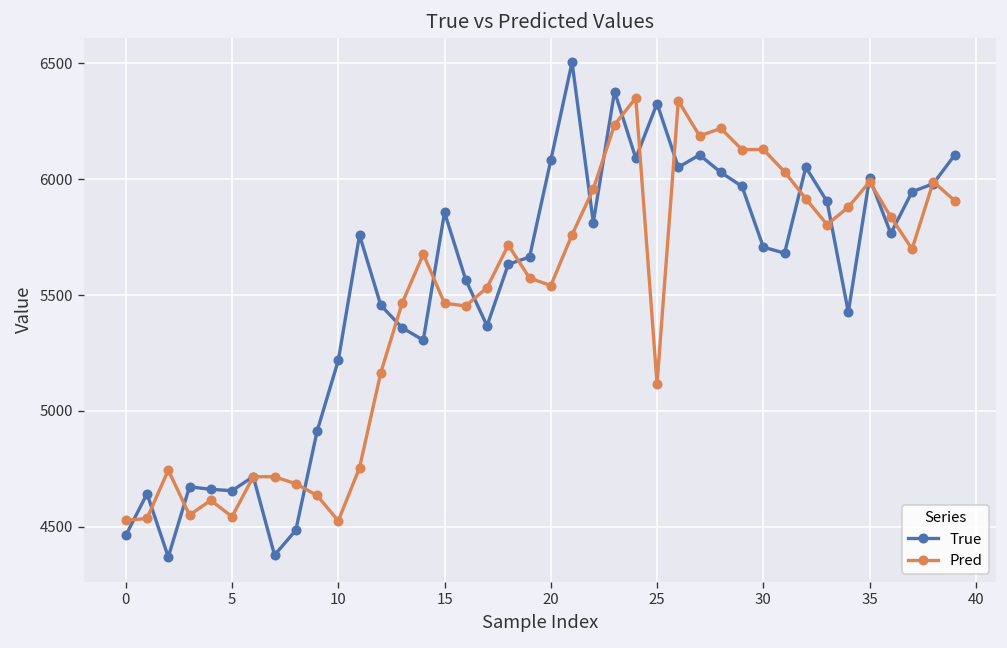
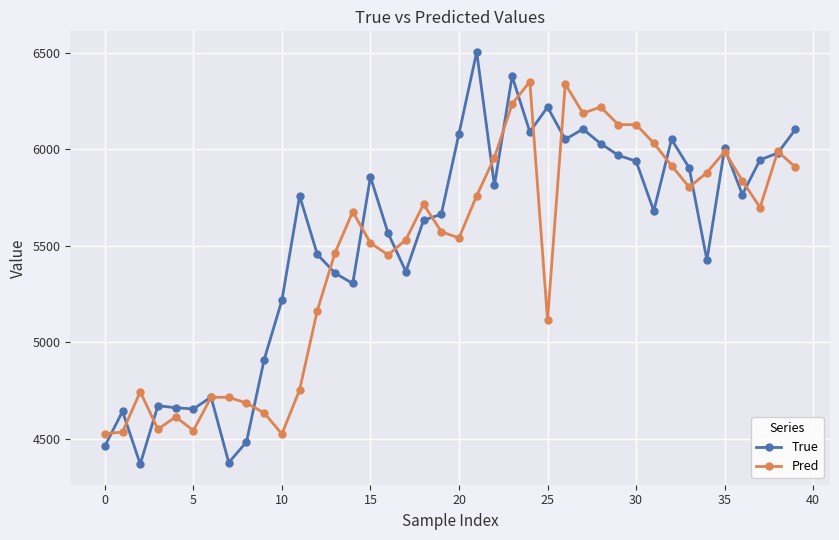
  {
    "True": {
      "0": 4460,
      "5": 4660,
      "10": 5220,
      "15": 5860,
      "20": 6080,
-     "25": 6330,
-     "30": 5710,
+     "25": 6220,
+     "30": 5940,
      "35": 6010
    },
    "Pred": {
      "0": 4530,
      "5": 4540,
      "10": 4520,
-     "15": 5460,
+     "15": 5510,
      "20": 5540,
      "25": 5120,
      "30": 6130,
      "35": 5990
    }
  }
